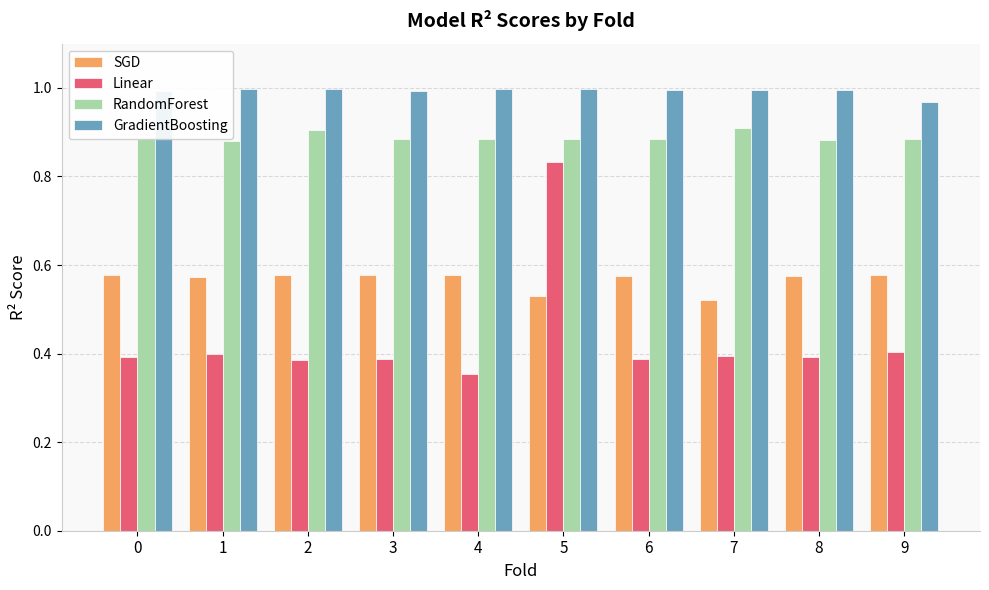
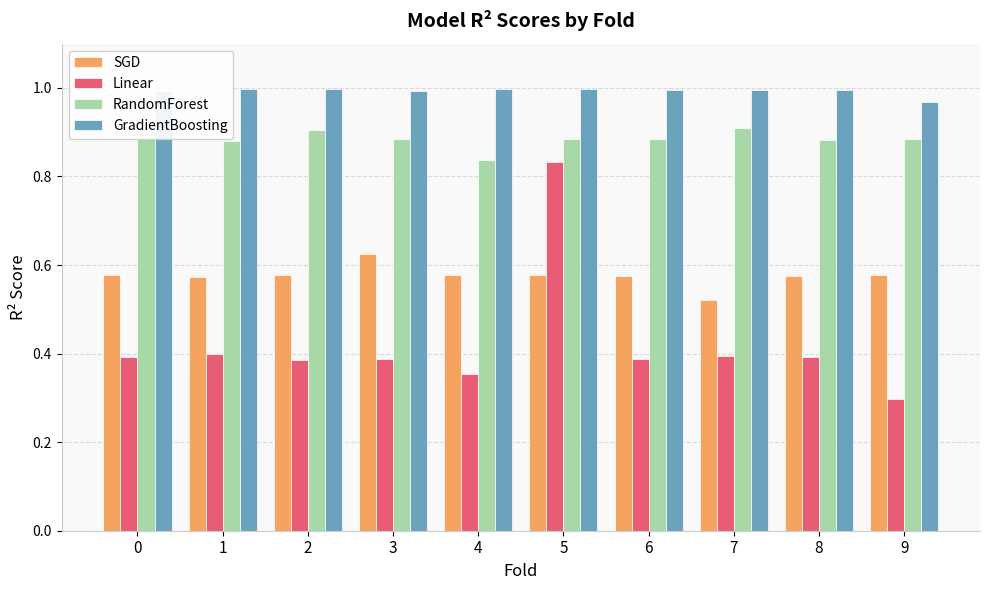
  {
    "SGD": {
      "0": 0.58,
      "1": 0.57,
      "2": 0.58,
-     "3": 0.58,
+     "3": 0.62,
      "4": 0.58,
-     "5": 0.53,
+     "5": 0.58,
      "6": 0.58,
      "7": 0.52,
      "8": 0.58,
      "9": 0.58
    },
    "Linear": {
      "0": 0.39,
      "1": 0.40,
      "2": 0.39,
      "3": 0.39,
      "4": 0.35,
      "5": 0.83,
      "6": 0.39,
      "7": 0.39,
      "8": 0.39,
-     "9": 0.40
+     "9": 0.30
    },
    "RandomForest": {
      "0": 0.88,
      "1": 0.88,
      "2": 0.91,
      "3": 0.88,
-     "4": 0.88,
+     "4": 0.84,
      "5": 0.88,
      "6": 0.88,
      "7": 0.91,
      "8": 0.88,
      "9": 0.88
    },
    "GradientBoosting": {
      "1": 1.00,
      "2": 1.00,
      "3": 0.99,
      "4": 1.00,
      "5": 1.00,
      "6": 1.00,
      "7": 1.00,
      "8": 1.00,
      "9": 0.97
    }
  }
